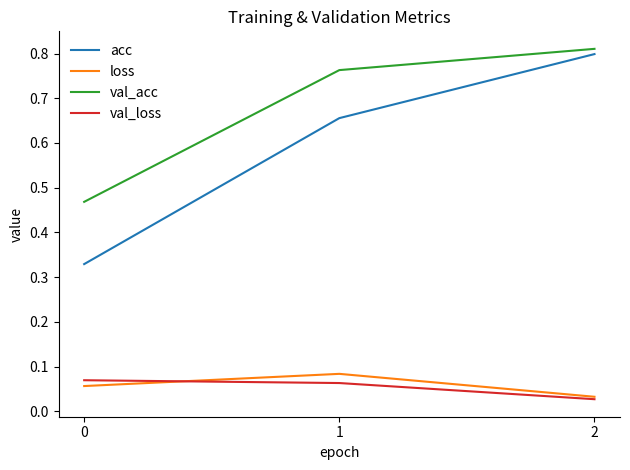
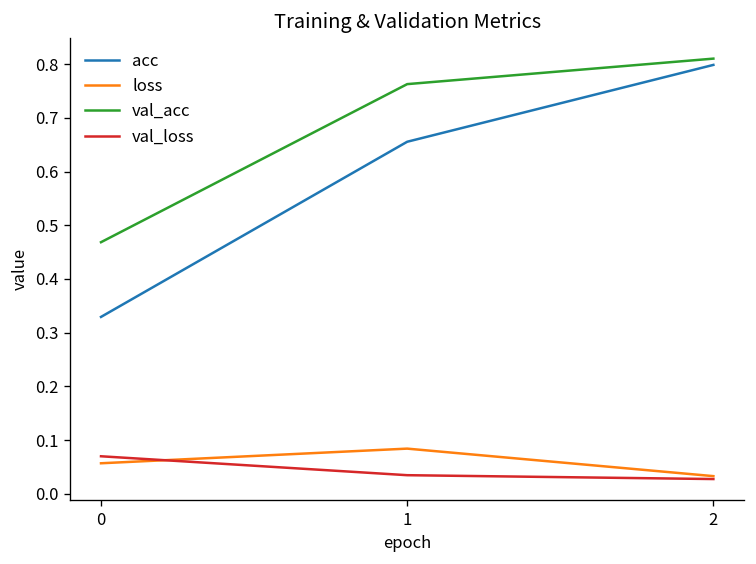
  {
    "acc": {
      "0": 0.33,
      "1": 0.66,
      "2": 0.80
    },
    "loss": {
      "0": 0.06,
      "1": 0.08
    },
    "val_acc": {
      "0": 0.47,
      "1": 0.76,
      "2": 0.81
    },
    "val_loss": {
      "0": 0.07,
-     "1": 0.06
+     "1": 0.03
    }
  }
